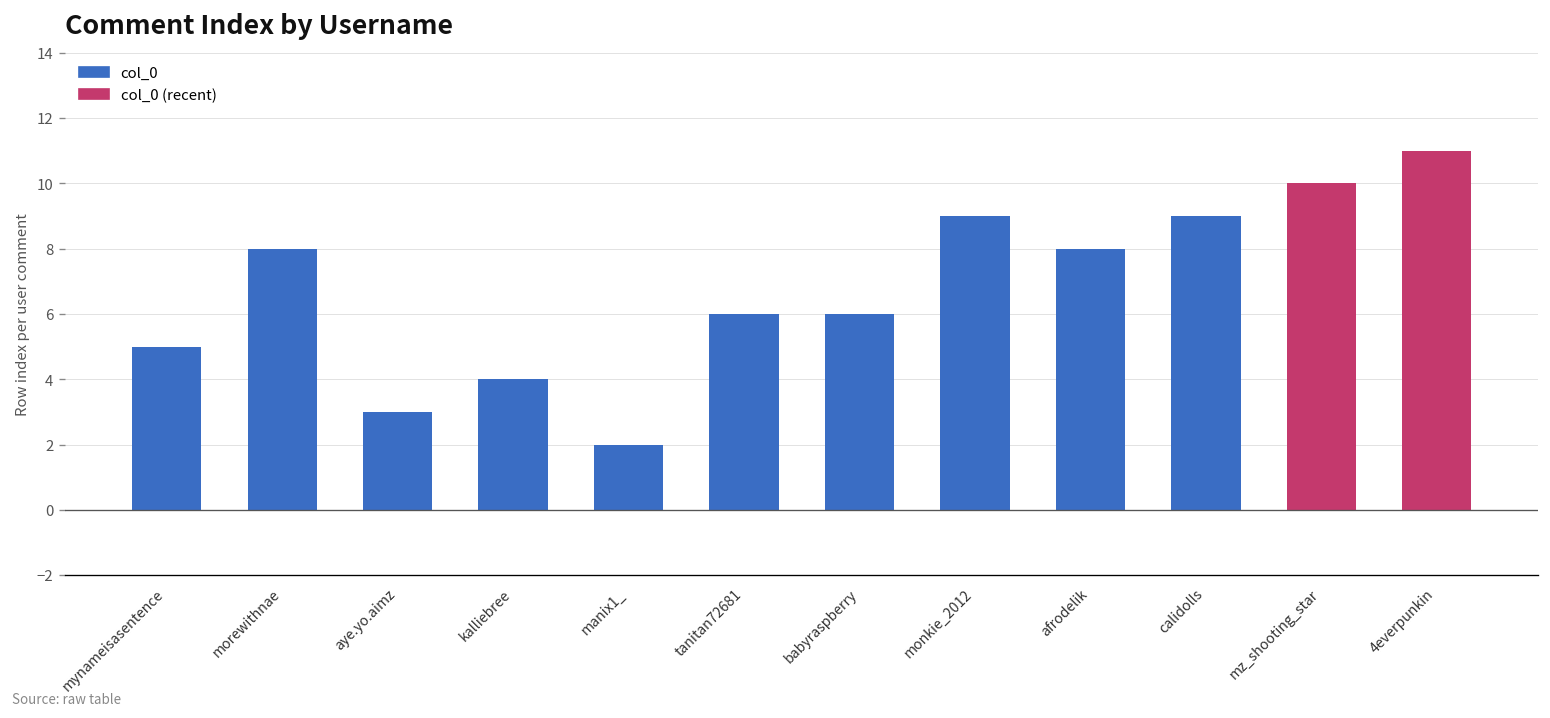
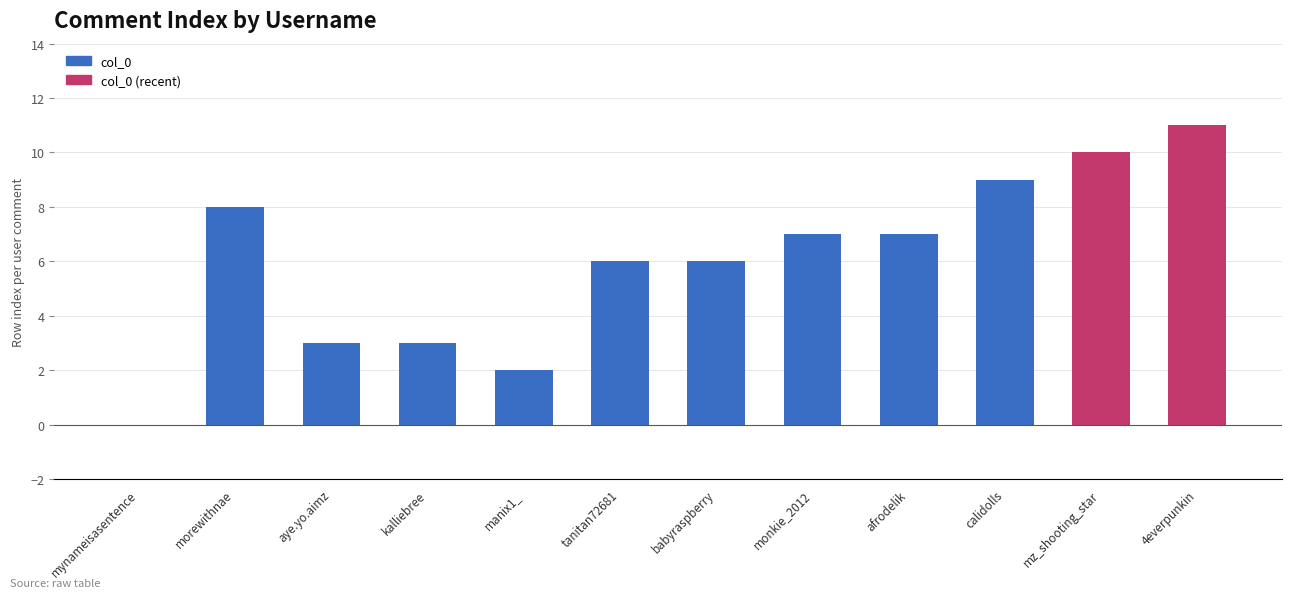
  {
-   "mynameisasentence": 5,
+   "mynameisasentence": 0,
    "morewithnae": 8,
    "aye.yo.aimz": 3,
-   "kalliebree": 4,
+   "kalliebree": 3,
    "manix1_": 2,
    "tanitan72681": 6,
    "babyraspberry": 6,
-   "monkie_2012": 9,
-   "afrodelik": 8,
+   "monkie_2012": 7,
+   "afrodelik": 7,
    "calidolls": 9,
    "mz_shooting_star": 10,
    "4everpunkin": 11
  }
